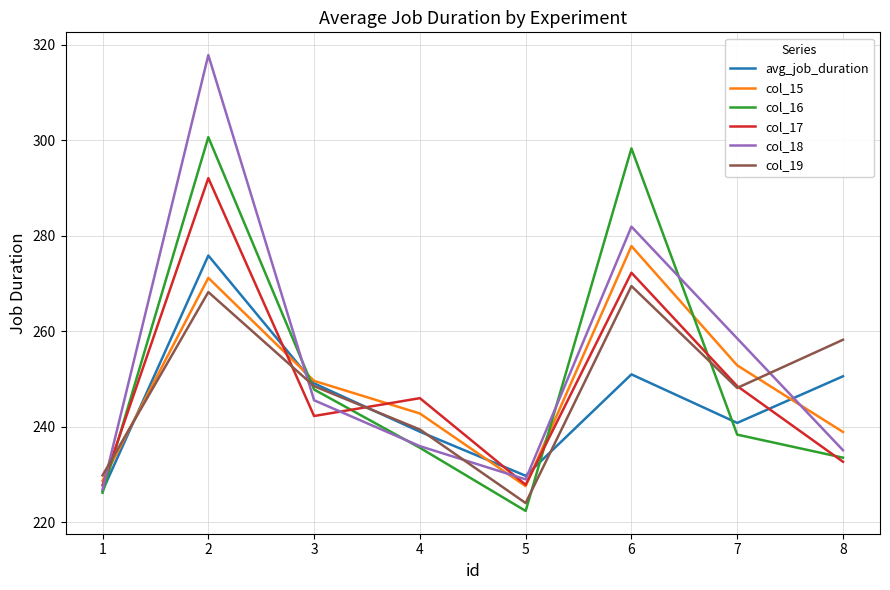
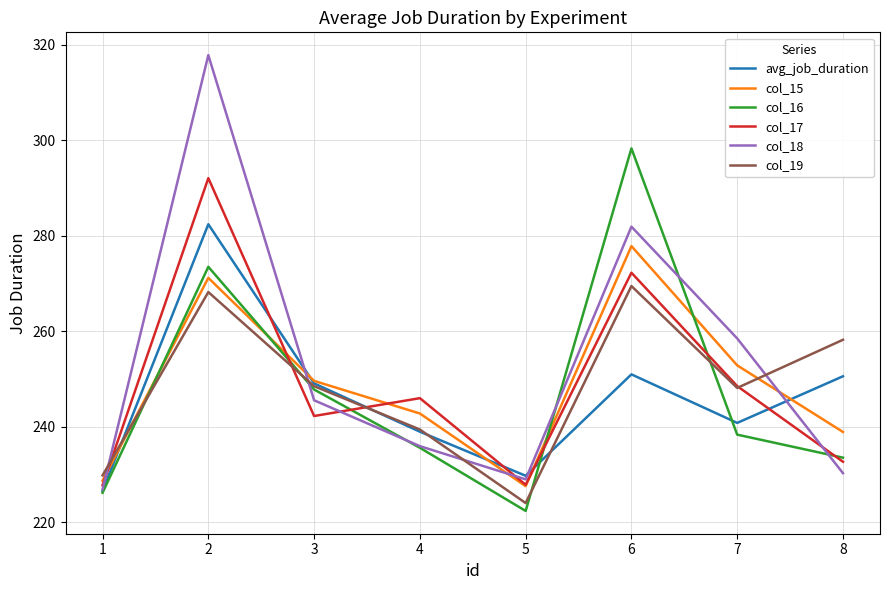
  {
    "avg_job_duration": {
-     "2": 276,
+     "2": 282,
      "5": 230,
      "6": 251,
      "7": 241,
      "8": 251
    },
    "col_15": {
      "1": 229,
      "2": 271,
      "4": 243,
      "6": 278,
      "7": 253,
      "8": 239
    },
    "col_16": {
-     "2": 301,
+     "2": 273,
      "3": 248,
      "5": 222,
      "6": 298,
      "7": 238,
      "8": 234
    },
    "col_17": {
      "1": 228,
      "2": 292,
      "3": 242,
      "4": 246,
      "6": 272,
      "8": 233
    },
    "col_18": {
      "2": 318,
      "3": 246,
      "5": 229,
      "6": 282,
      "7": 258,
-     "8": 235
+     "8": 230
    },
    "col_19": {
      "1": 230,
      "2": 268,
      "3": 248,
      "5": 224,
      "6": 269,
      "8": 258
    }
  }
